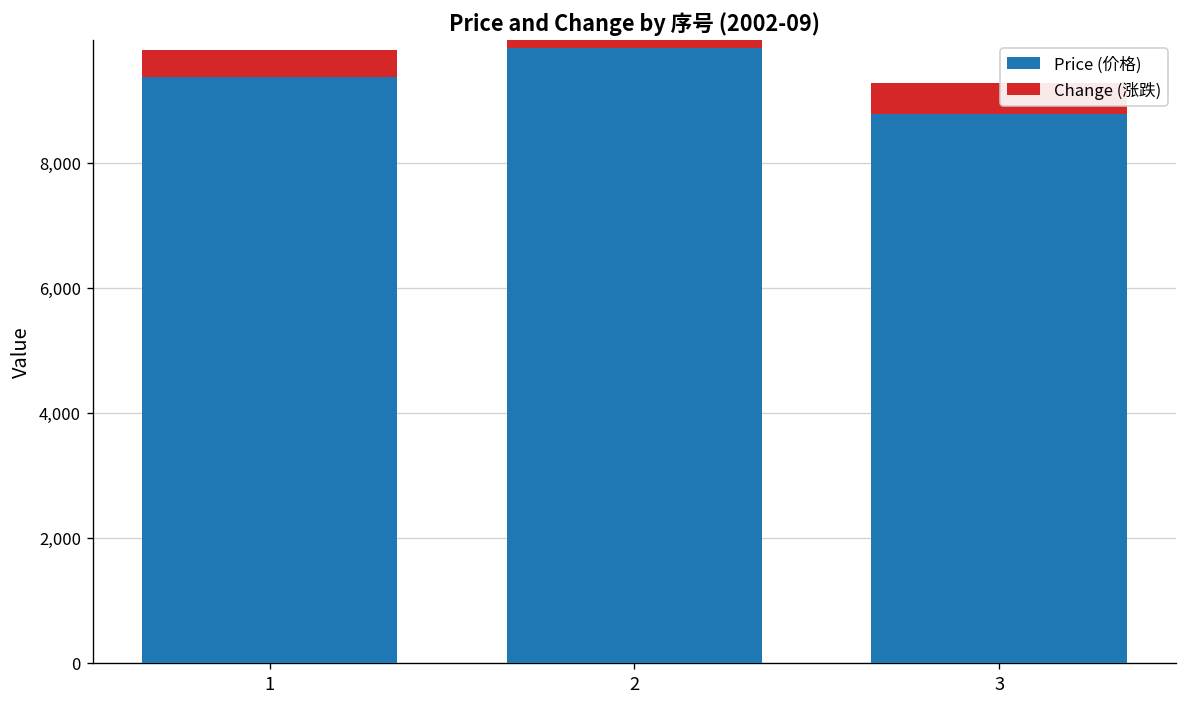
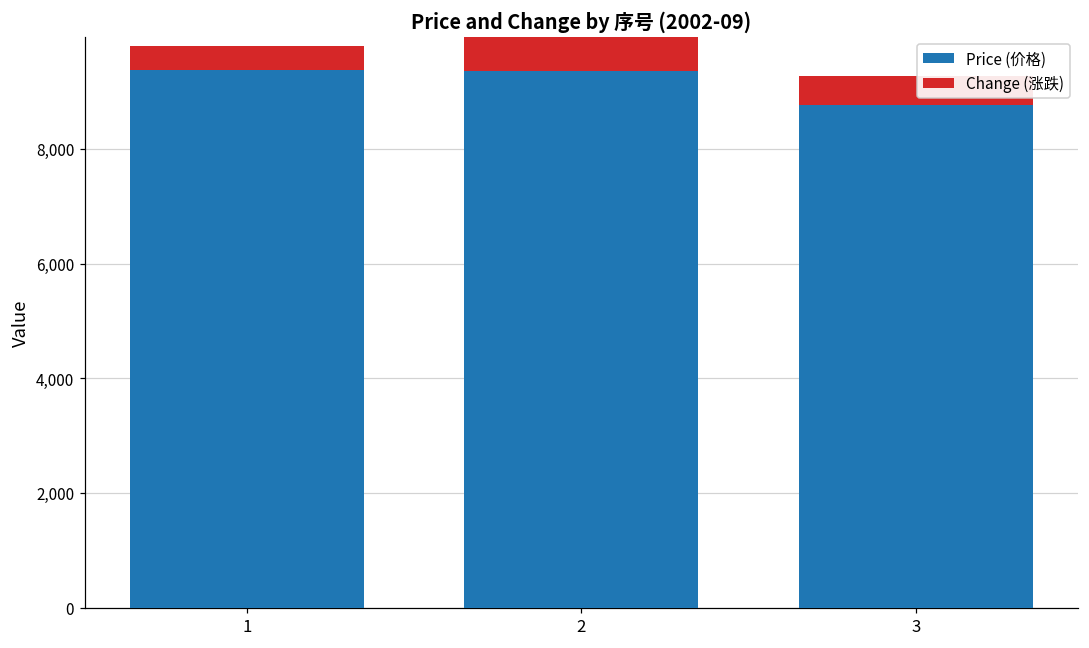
  {
    "Price (价格)": {
      "1": "9,800",
      "2": "10,000",
      "3": "8,800"
    },
    "Change (涨跌)": {
-     "2": "-100",
+     "2": "-600",
      "3": "500"
    }
  }
